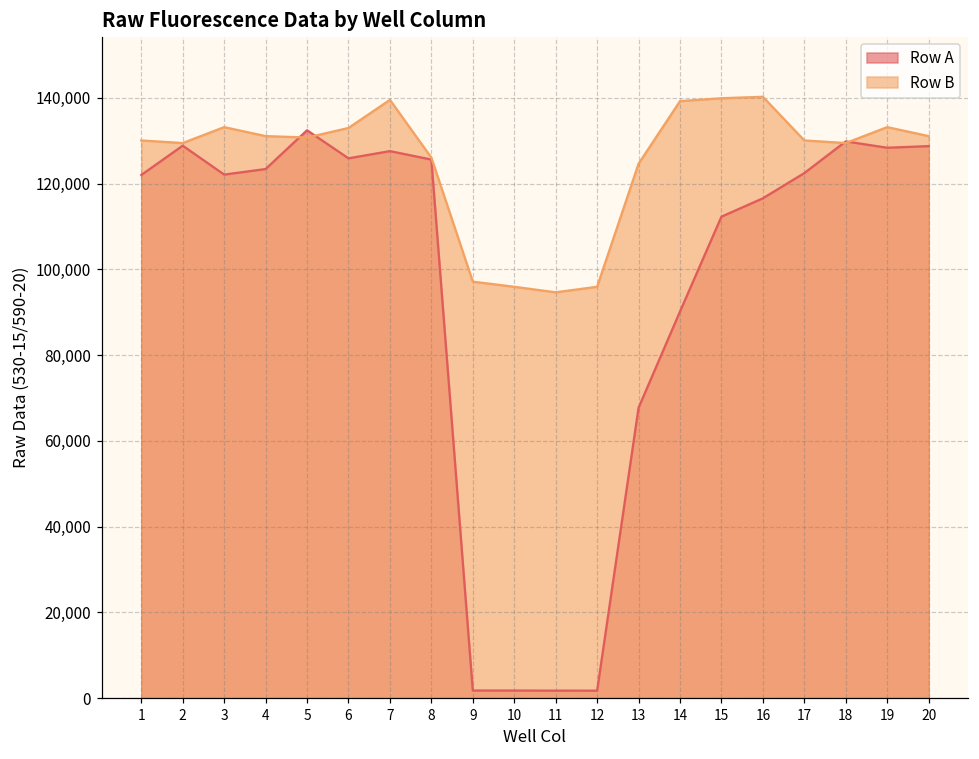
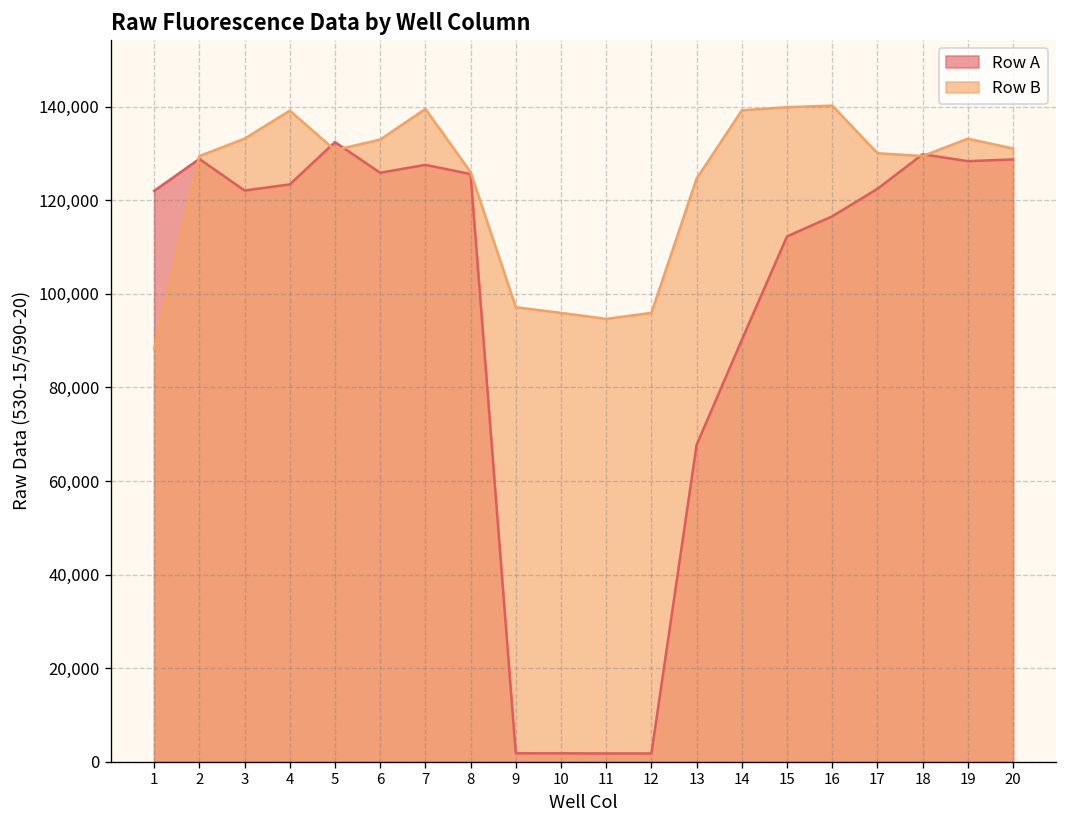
  {
    "Row A": {
      "1": "122,000",
      "3": "122,000",
      "4": "123,000",
      "5": "132,000",
      "6": "126,000",
      "7": "128,000",
      "9": "2,000",
      "10": "2,000",
      "11": "2,000",
      "12": "2,000",
      "13": "68,000",
      "14": "90,000",
      "15": "112,000",
      "16": "117,000",
      "17": "122,000",
      "19": "128,000",
      "20": "129,000"
    },
    "Row B": {
-     "1": "130,000",
+     "1": "88,000",
      "3": "133,000",
-     "4": "131,000",
+     "4": "139,000",
      "5": "131,000",
      "6": "133,000",
      "7": "140,000",
      "9": "97,000",
      "10": "96,000",
      "11": "95,000",
      "12": "96,000",
      "13": "125,000",
      "14": "139,000",
      "15": "140,000",
      "16": "140,000",
      "17": "130,000",
      "19": "133,000",
      "20": "131,000"
    }
  }
